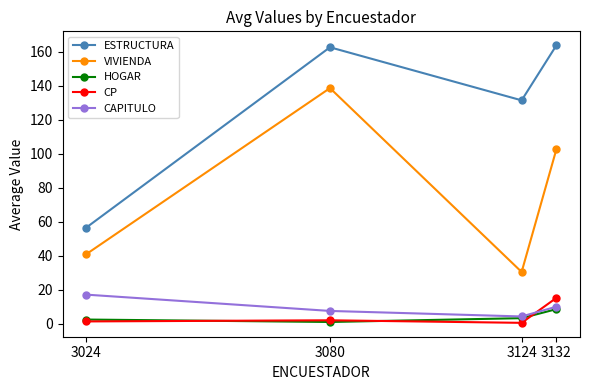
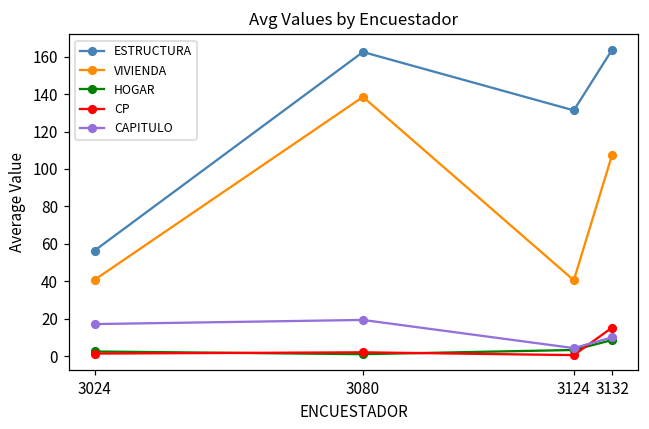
  {
    "ESTRUCTURA": {
      "3024": 56,
      "3080": 163,
      "3124": 131,
      "3132": 164
    },
    "VIVIENDA": {
      "3024": 41,
      "3080": 139,
-     "3124": 30,
-     "3132": 103
+     "3124": 41,
+     "3132": 108
    },
    "CP": {
      "3124": 1,
      "3132": 15
    },
    "CAPITULO": {
      "3024": 17,
-     "3080": 8
+     "3080": 19
    }
  }
